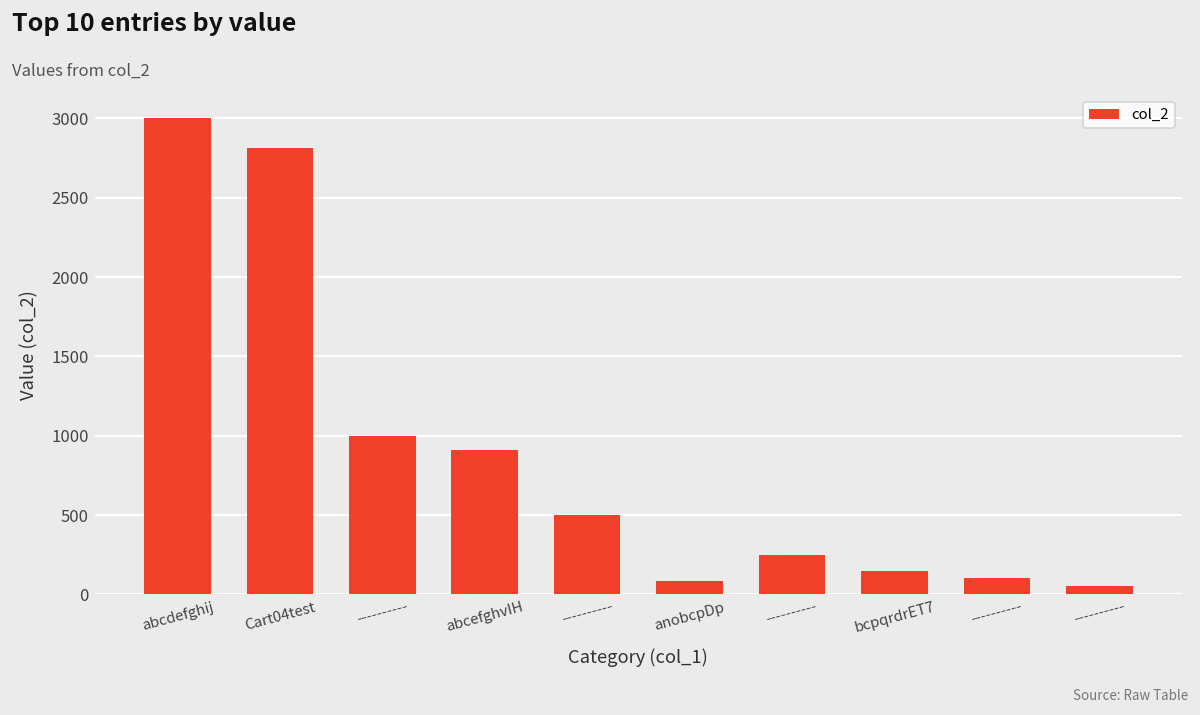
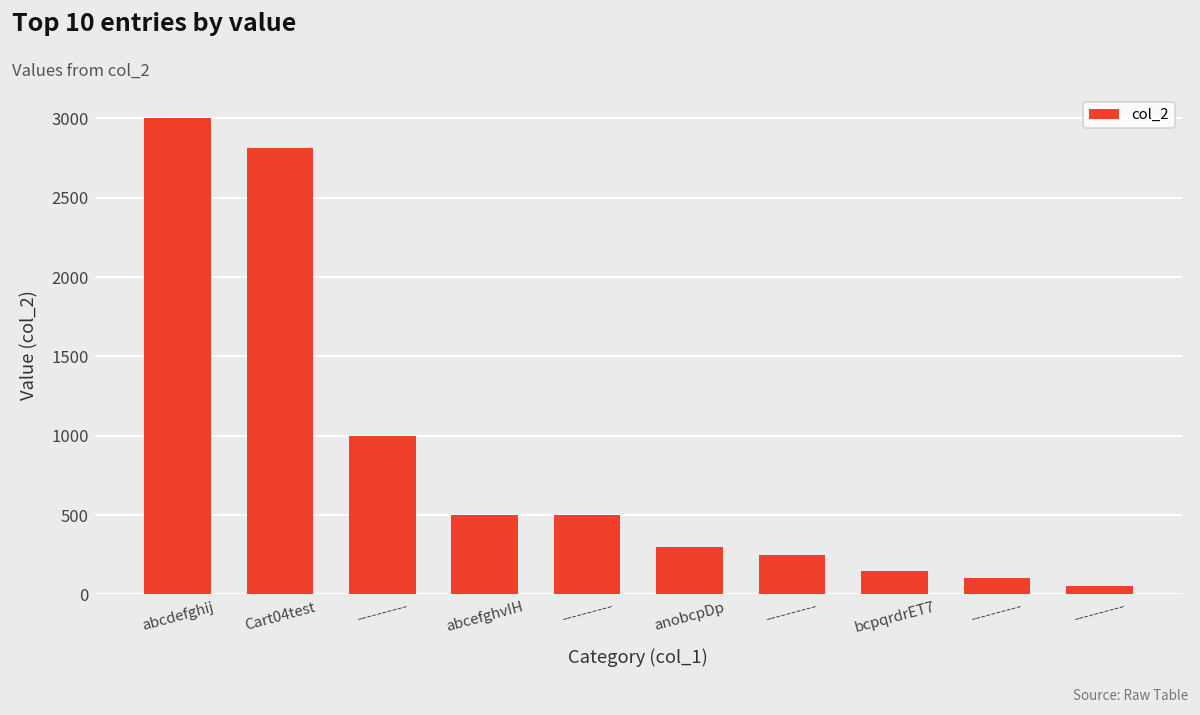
  {
    "abcdefghij": 3000,
    "Cart04test": 2810,
-   "abcefghvIH": 910,
-   "anobcpDp": 80,
+   "abcefghvIH": 500,
+   "anobcpDp": 300,
    "bcpqrdrET7": 150
  }
